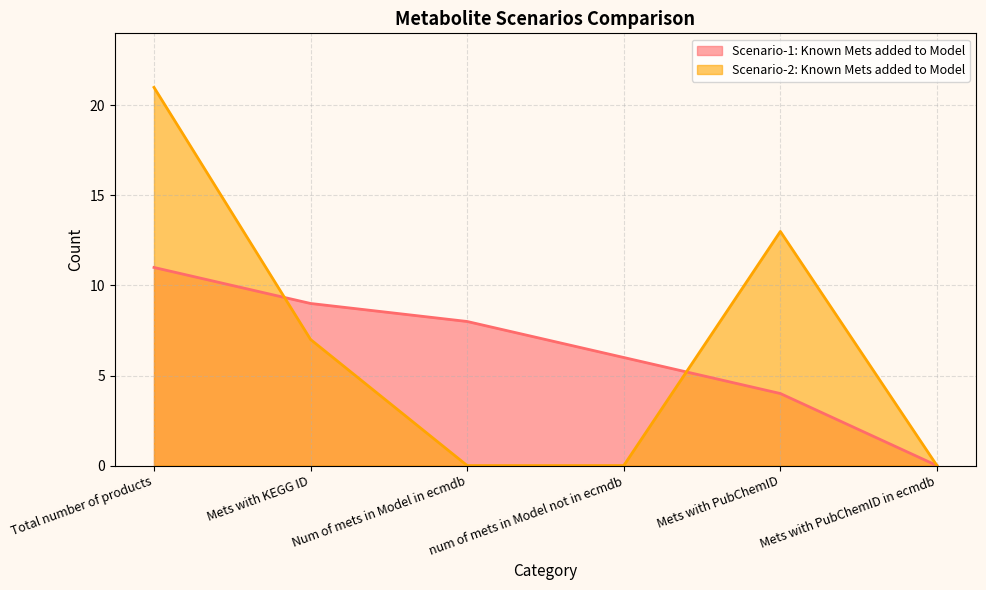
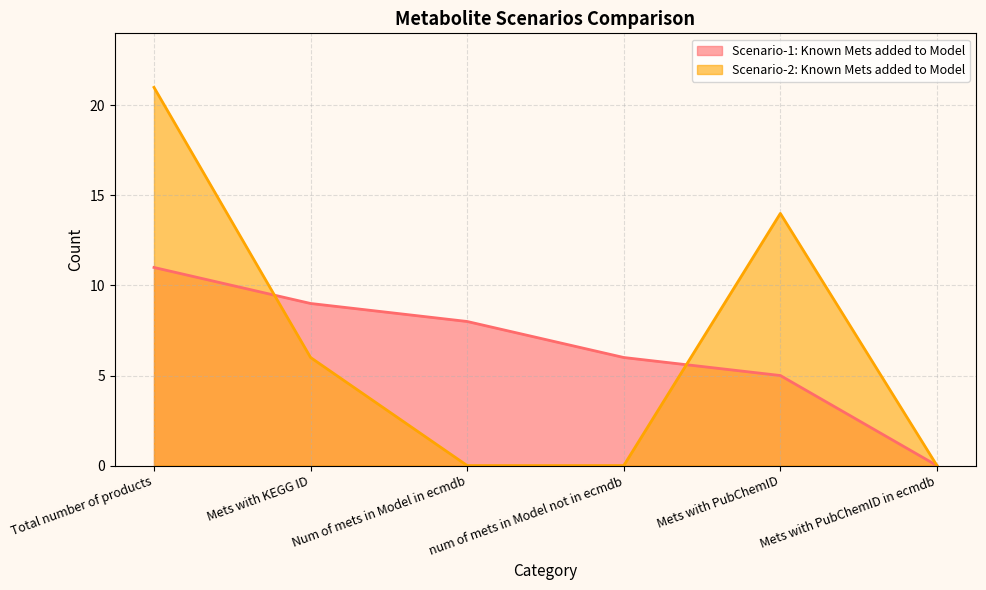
  {
    "Scenario-1: Known Mets added to Model": {
      "Total number of products": 11,
      "Mets with KEGG ID": 9,
      "Num of mets in Model in ecmdb": 8,
      "num of mets in Model not in ecmdb": 6,
-     "Mets with PubChemID": 4
+     "Mets with PubChemID": 5
    },
    "Scenario-2: Known Mets added to Model": {
      "Total number of products": 21,
-     "Mets with KEGG ID": 7,
+     "Mets with KEGG ID": 6,
      "Num of mets in Model in ecmdb": 0,
      "num of mets in Model not in ecmdb": 0,
-     "Mets with PubChemID": 13
+     "Mets with PubChemID": 14
    }
  }
